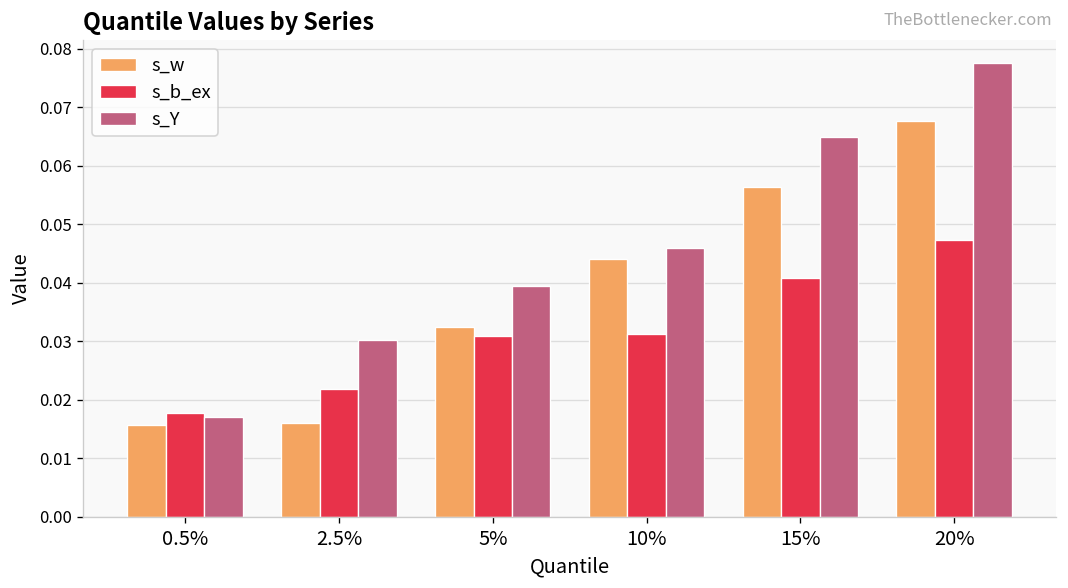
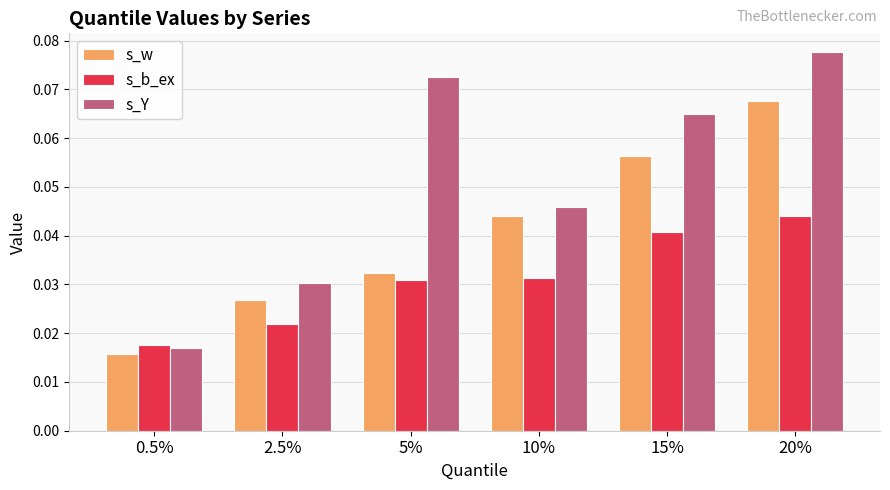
  {
    "s_w": {
      "0.5%": 0.016,
-     "2.5%": 0.016,
+     "2.5%": 0.027,
      "5%": 0.032,
      "10%": 0.044,
      "15%": 0.056,
      "20%": 0.068
    },
    "s_b_ex": {
      "0.5%": 0.018,
      "2.5%": 0.022,
      "5%": 0.031,
      "10%": 0.031,
      "15%": 0.041,
-     "20%": 0.047
+     "20%": 0.044
    },
    "s_Y": {
      "0.5%": 0.017,
      "2.5%": 0.030,
-     "5%": 0.039,
+     "5%": 0.073,
      "10%": 0.046,
      "15%": 0.065,
      "20%": 0.078
    }
  }
